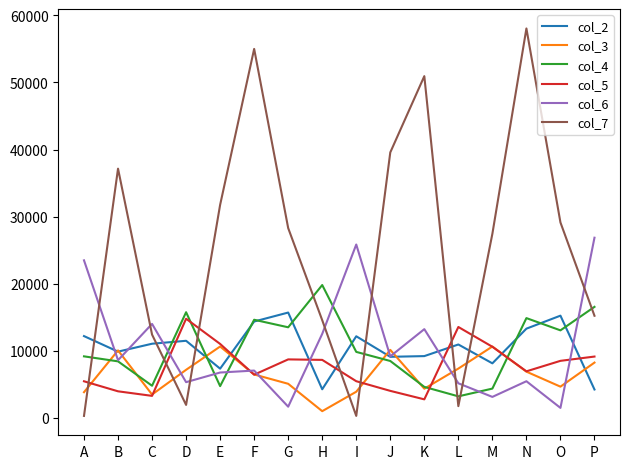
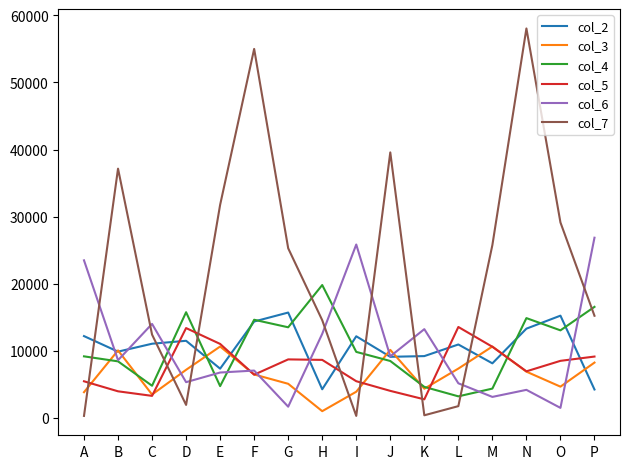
  {
    "col_2": {
      "A": 12000,
      "C": 11000,
      "D": 12000,
      "E": 7000,
      "G": 16000,
      "H": 4000,
      "I": 12000,
      "K": 9000,
      "L": 11000,
      "M": 8000,
      "N": 13000,
      "O": 15000,
      "P": 4000
    },
    "col_3": {
      "A": 4000,
      "D": 7000,
      "E": 11000,
      "G": 5000,
      "H": 1000,
      "I": 4000,
      "J": 10000,
      "L": 7000,
      "O": 5000,
      "P": 8000
    },
    "col_4": {
      "A": 9000,
      "C": 5000,
      "D": 16000,
      "E": 5000,
      "G": 14000,
      "H": 20000,
      "I": 10000,
      "J": 9000,
      "L": 3000,
      "M": 4000,
      "N": 15000,
      "O": 13000,
      "P": 17000
    },
    "col_5": {
      "A": 5000,
      "B": 4000,
-     "D": 15000,
+     "D": 13000,
      "E": 11000,
      "G": 9000,
      "H": 9000,
      "I": 5000,
      "J": 4000,
      "K": 3000,
      "L": 14000,
      "O": 9000,
      "P": 9000
    },
    "col_6": {
      "A": 24000,
      "C": 14000,
      "D": 5000,
      "E": 7000,
      "F": 7000,
      "G": 2000,
      "H": 13000,
      "I": 26000,
      "K": 13000,
      "L": 5000,
      "M": 3000,
-     "N": 5000,
+     "N": 4000,
      "O": 2000,
      "P": 27000
    },
    "col_7": {
      "A": 0,
      "B": 37000,
      "C": 12000,
      "D": 2000,
      "E": 32000,
      "F": 55000,
-     "G": 28000,
+     "G": 25000,
      "H": 15000,
      "I": 0,
      "J": 40000,
-     "K": 51000,
+     "K": 0,
      "L": 2000,
-     "M": 27000,
+     "M": 26000,
      "N": 58000,
      "O": 29000,
      "P": 15000
    }
  }
